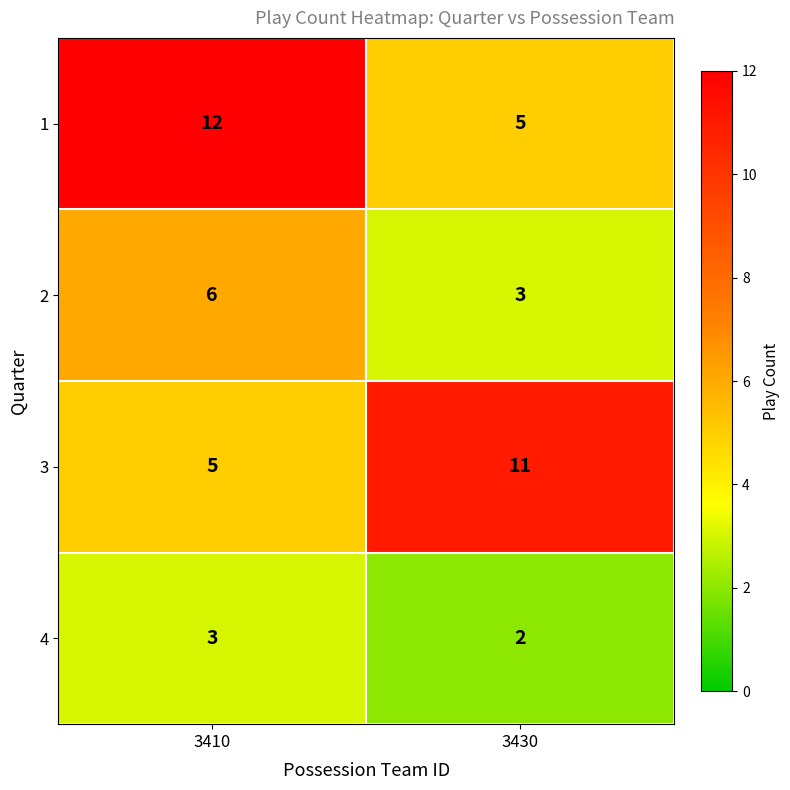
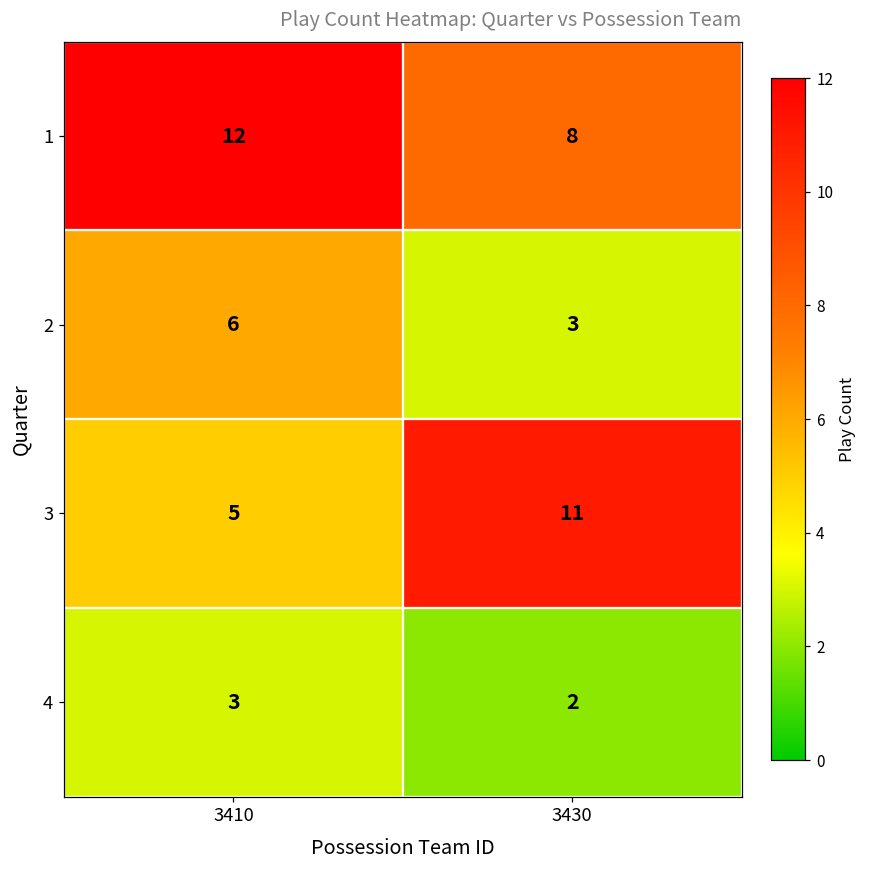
  {
    "1": {
      "3410": 12,
-     "3430": 5
+     "3430": 8
    },
    "2": {
      "3410": 6,
      "3430": 3
    },
    "3": {
      "3410": 5,
      "3430": 11
    },
    "4": {
      "3410": 3,
      "3430": 2
    }
  }
